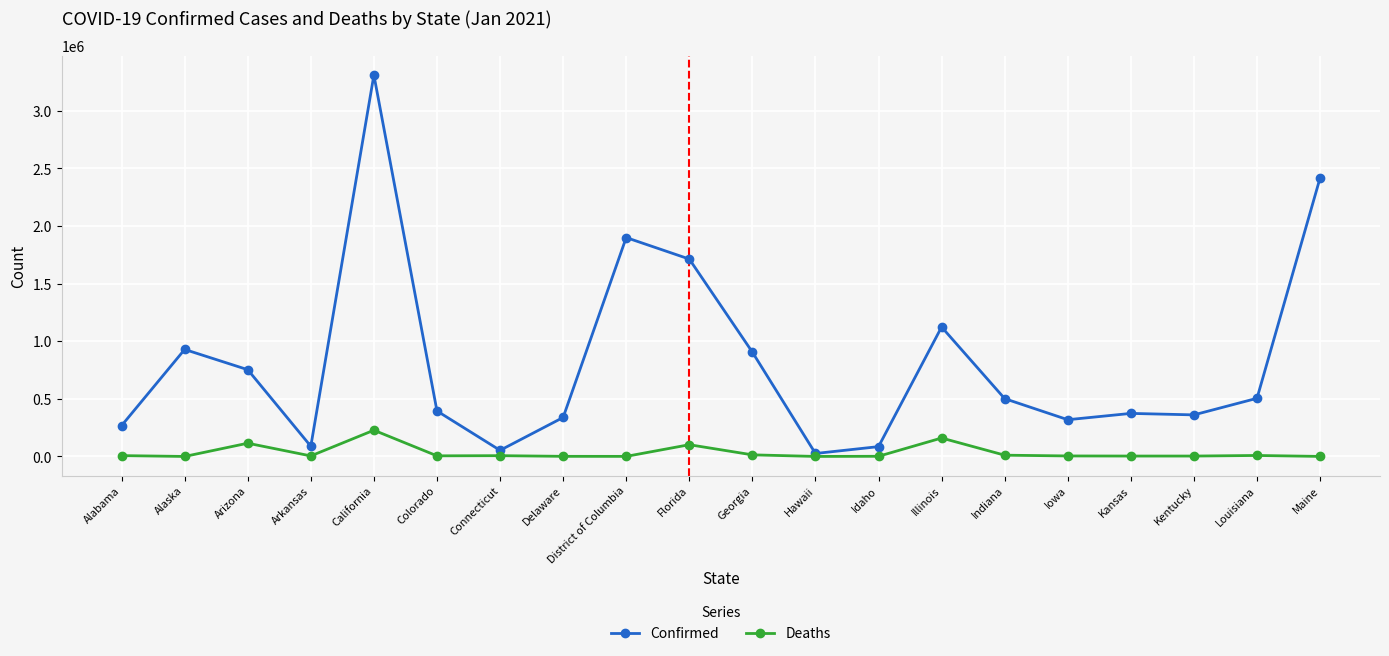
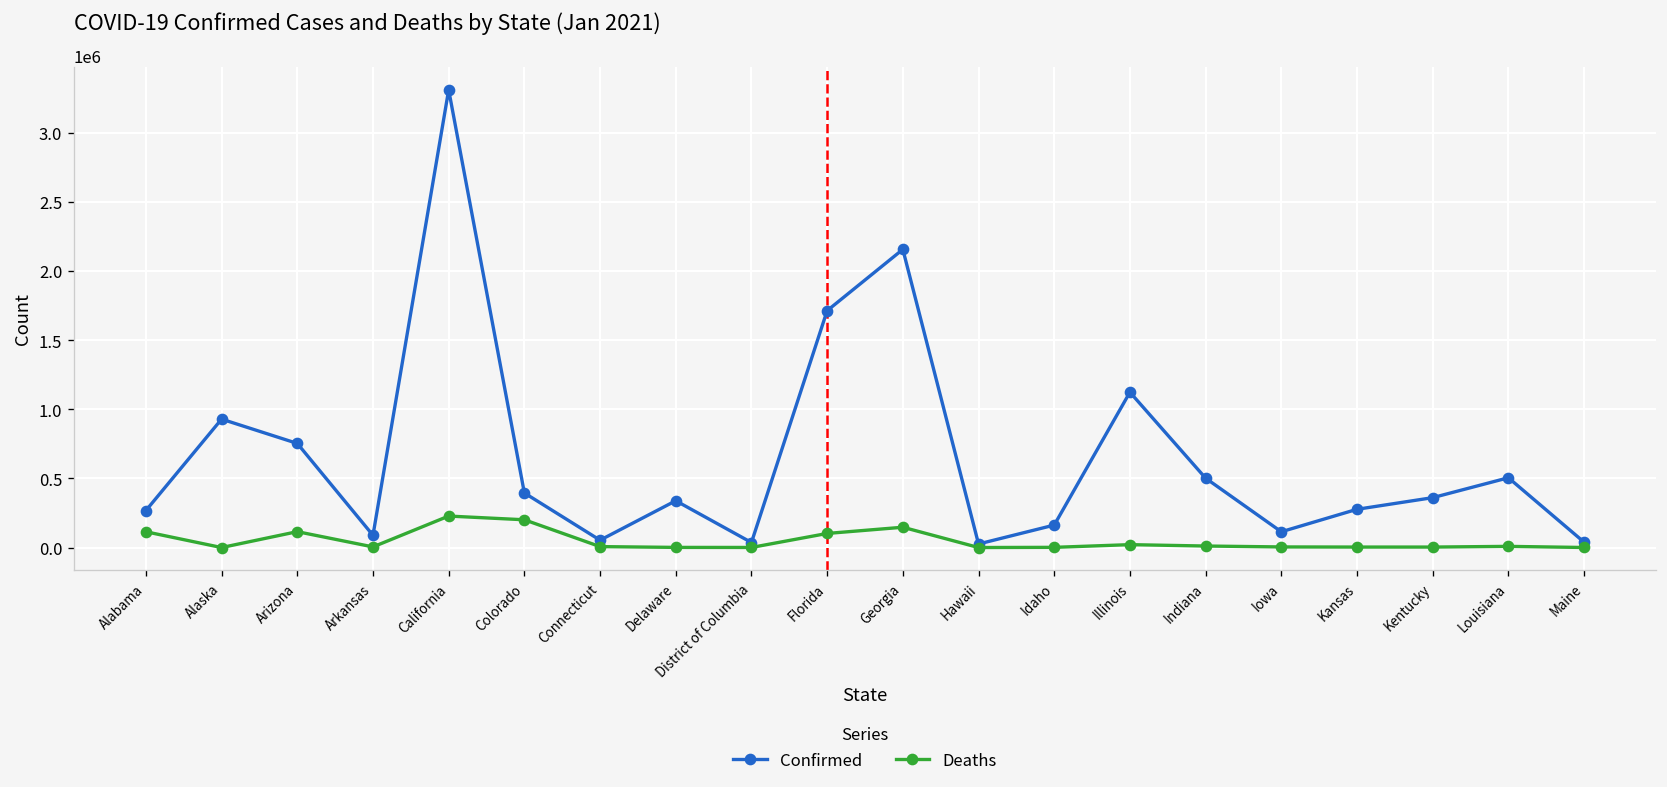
  {
    "Confirmed": {
      "Alabama": 270000,
      "Alaska": 930000,
      "Arizona": 750000,
      "Arkansas": 90000,
      "California": 3310000,
      "Colorado": 400000,
      "Connecticut": 50000,
      "Delaware": 340000,
-     "District of Columbia": 1900000,
+     "District of Columbia": 40000,
      "Florida": 1710000,
-     "Georgia": 910000,
+     "Georgia": 2160000,
      "Hawaii": 30000,
-     "Idaho": 90000,
+     "Idaho": 160000,
      "Illinois": 1120000,
      "Indiana": 500000,
-     "Iowa": 320000,
-     "Kansas": 370000,
+     "Iowa": 110000,
+     "Kansas": 280000,
      "Kentucky": 360000,
      "Louisiana": 510000,
-     "Maine": 2420000
+     "Maine": 40000
    },
    "Deaths": {
-     "Alabama": 10000,
+     "Alabama": 110000,
      "Alaska": 0,
      "Arizona": 120000,
      "Arkansas": 0,
      "California": 230000,
-     "Colorado": 10000,
+     "Colorado": 200000,
      "Connecticut": 10000,
      "Delaware": 0,
      "District of Columbia": 0,
      "Florida": 100000,
-     "Georgia": 10000,
+     "Georgia": 150000,
      "Hawaii": 0,
      "Idaho": 0,
-     "Illinois": 160000,
+     "Illinois": 20000,
      "Indiana": 10000,
      "Iowa": 0,
      "Kansas": 0,
      "Kentucky": 0,
      "Louisiana": 10000,
      "Maine": 0
    }
  }
